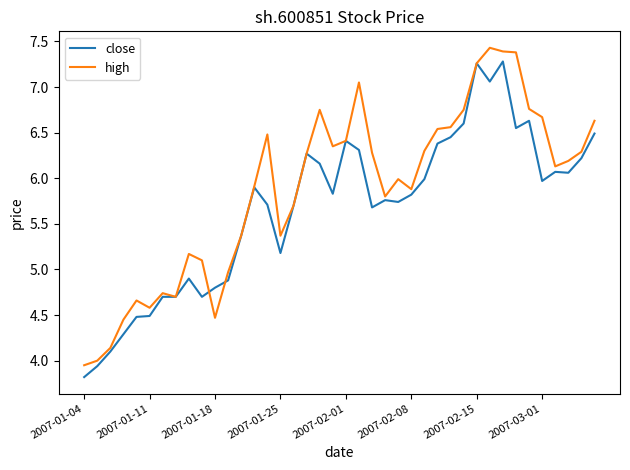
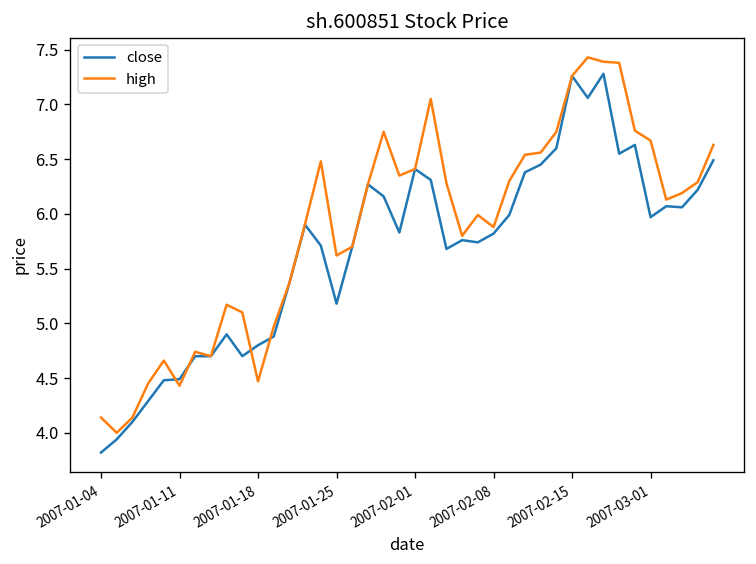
  {
    "close": {
      "2007-01-04": 3.8,
      "2007-01-11": 4.5,
      "2007-01-18": 4.8,
      "2007-01-25": 5.2,
      "2007-02-08": 5.8,
      "2007-03-01": 6.0
    },
    "high": {
-     "2007-01-04": 4.0,
-     "2007-01-11": 4.6,
+     "2007-01-04": 4.1,
+     "2007-01-11": 4.4,
      "2007-01-18": 4.5,
-     "2007-01-25": 5.4,
+     "2007-01-25": 5.6,
      "2007-02-08": 5.9,
      "2007-03-01": 6.7
    }
  }
